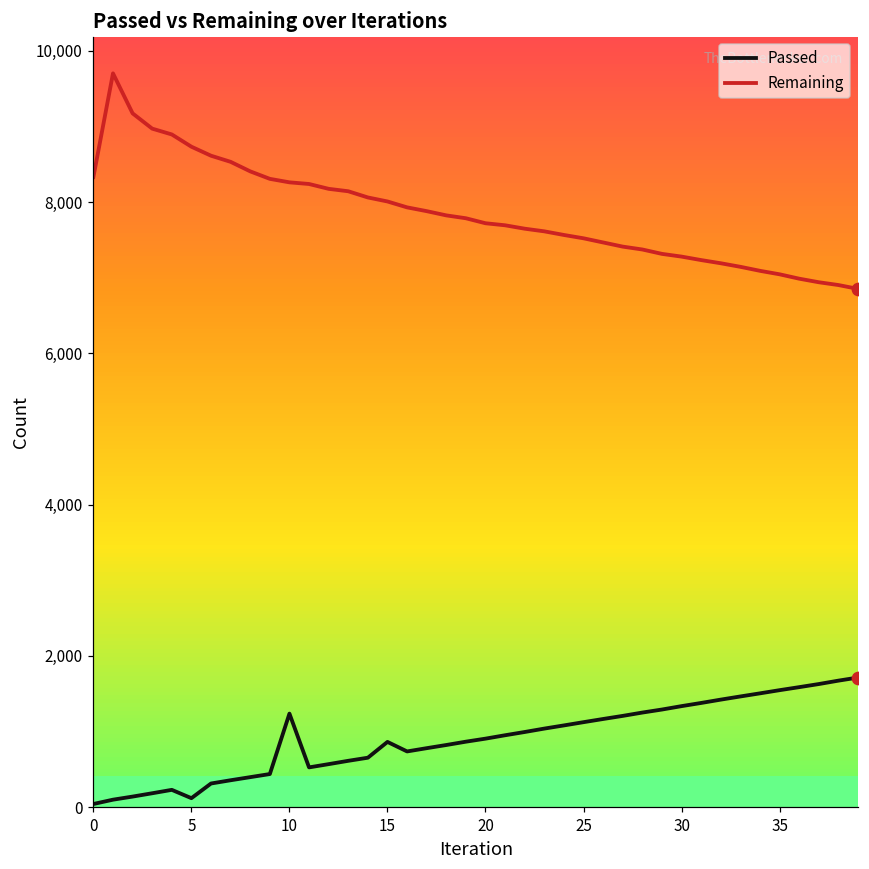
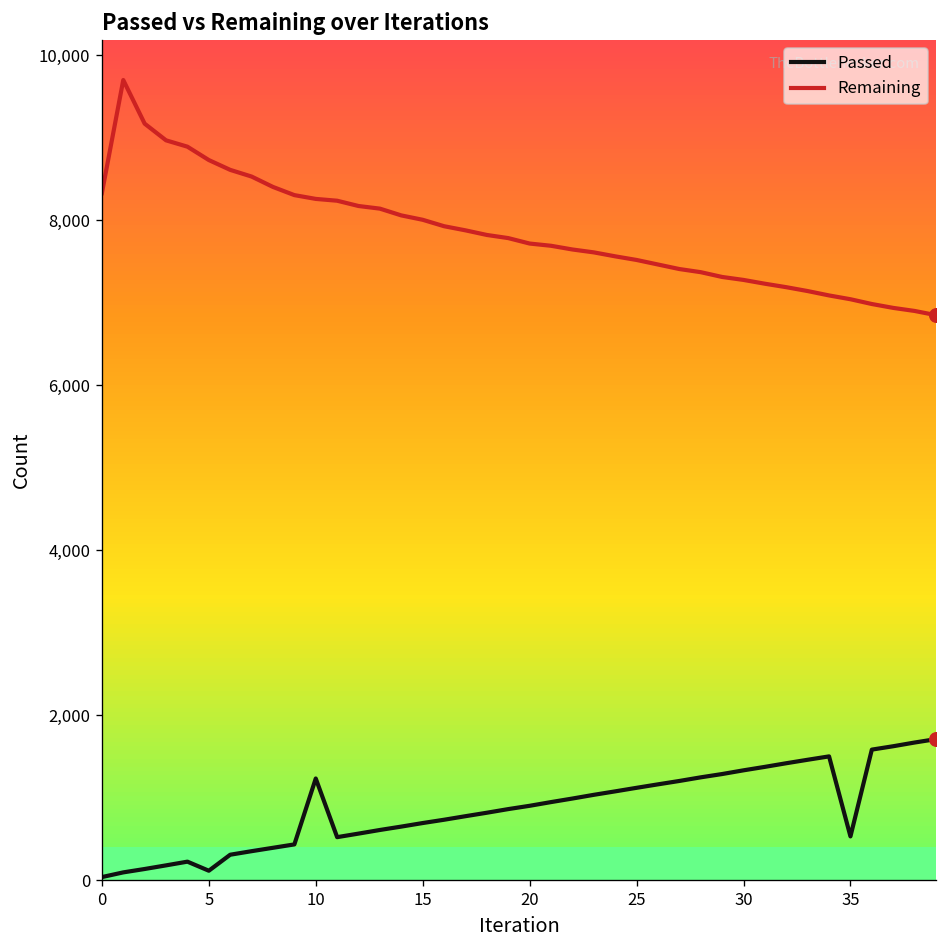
  {
    "Passed": {
      "0": "0",
      "5": "100",
      "10": "1,200",
-     "15": "900",
+     "15": "700",
      "20": "900",
      "25": "1,100",
      "30": "1,300",
-     "35": "1,500"
+     "35": "500"
    }
  }
